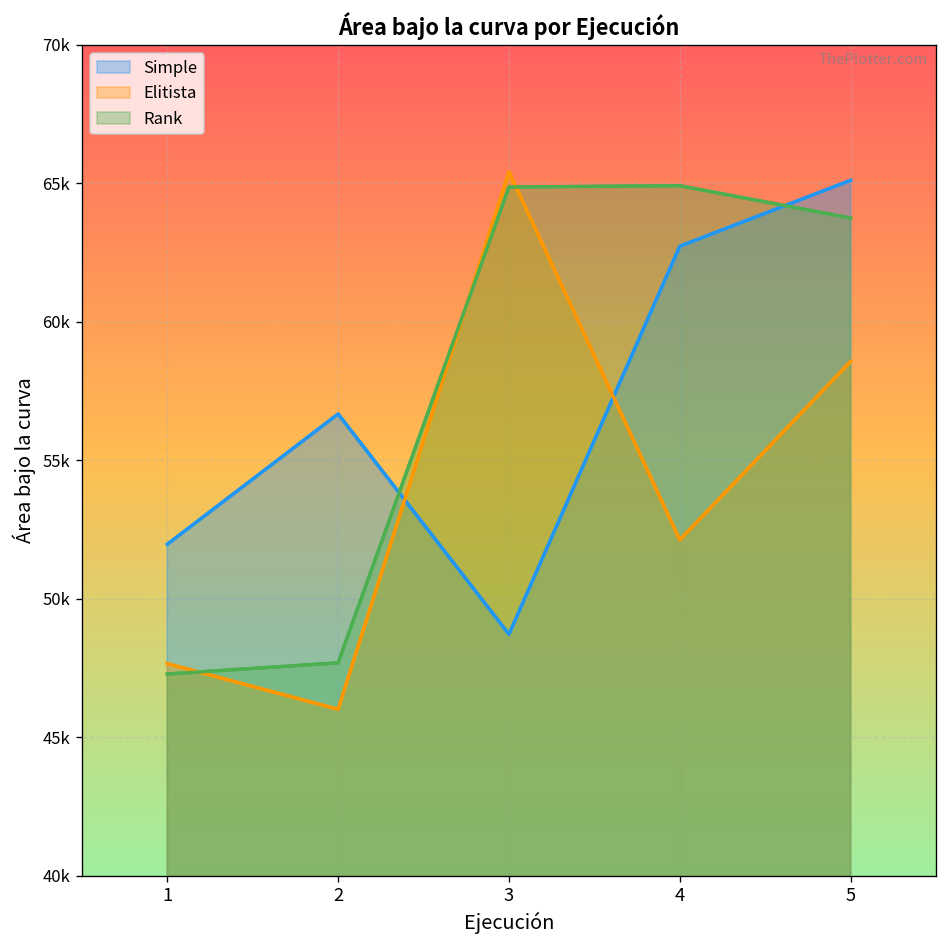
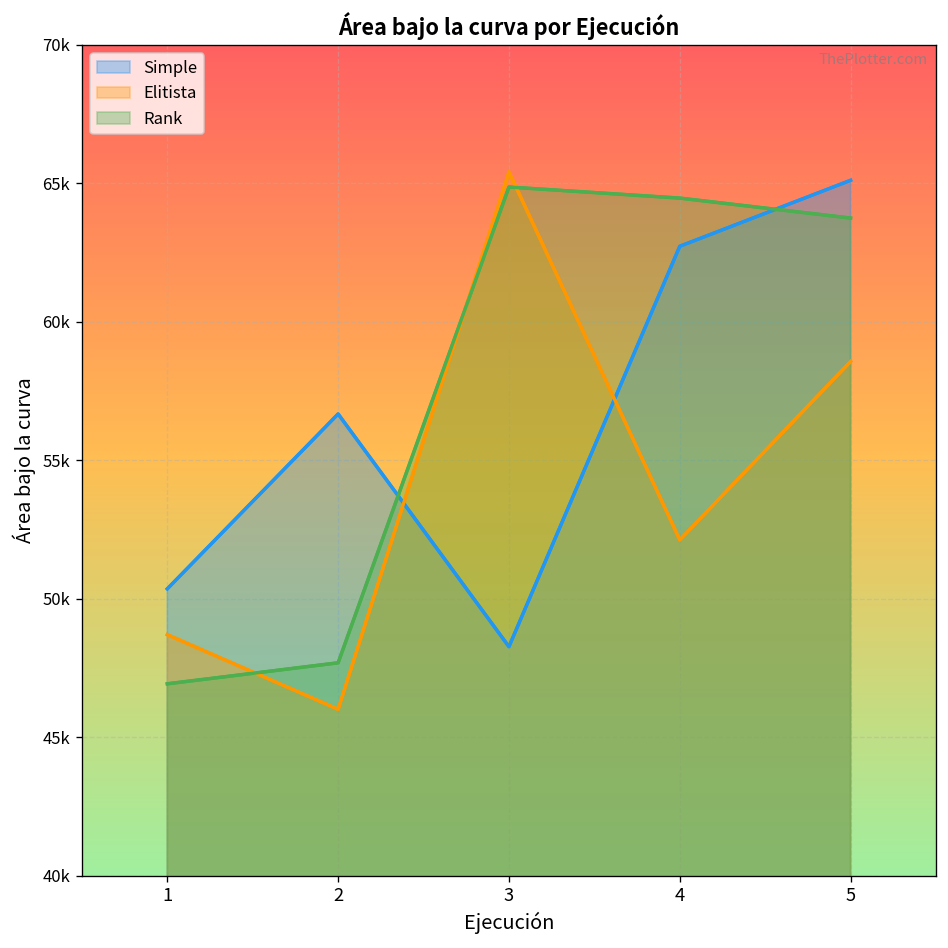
  {
    "Simple": {
-     "1": 52000,
+     "1": 50400,
      "2": 56700,
-     "3": 48700,
+     "3": 48300,
      "4": 62700,
      "5": 65100
    },
    "Elitista": {
-     "1": 47700,
+     "1": 48700,
      "2": 46000,
      "3": 65400,
      "4": 52100,
      "5": 58600
    },
    "Rank": {
-     "1": 47300,
+     "1": 46900,
      "2": 47700,
      "3": 64900,
-     "4": 64900,
+     "4": 64500,
      "5": 63700
    }
  }
